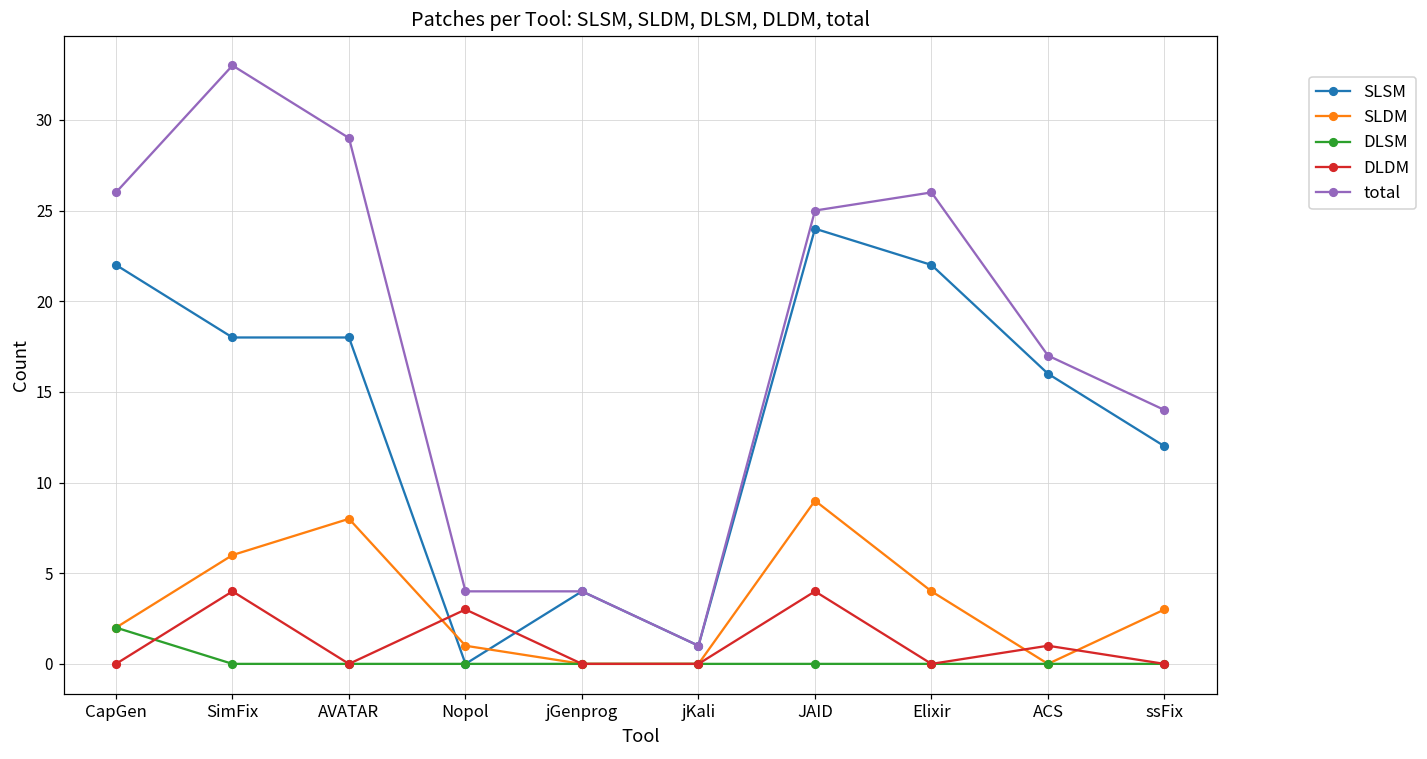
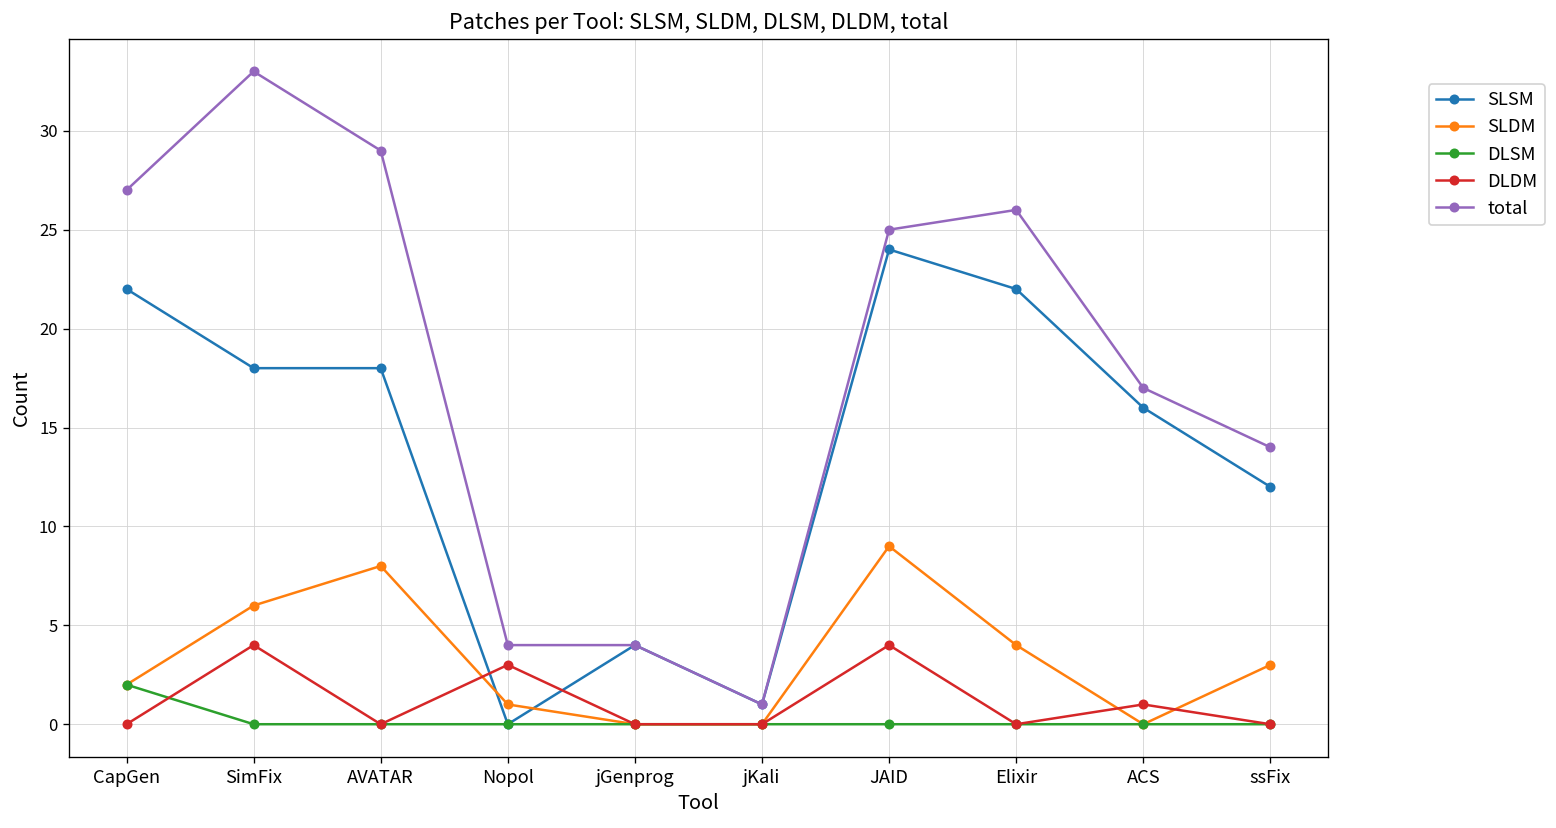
  {
    "SLSM": {
      "CapGen": 22,
      "SimFix": 18,
      "AVATAR": 18,
      "JAID": 24,
      "Elixir": 22,
      "ACS": 16,
      "ssFix": 12
    },
    "SLDM": {
      "SimFix": 6,
      "AVATAR": 8,
      "Nopol": 1,
      "JAID": 9,
      "Elixir": 4,
      "ssFix": 3
    },
    "DLSM": {
      "SimFix": 0,
      "JAID": 0
    },
    "DLDM": {
      "CapGen": 0,
      "SimFix": 4,
      "Nopol": 3,
      "JAID": 4,
      "ACS": 1
    },
    "total": {
-     "CapGen": 26,
+     "CapGen": 27,
      "SimFix": 33,
      "AVATAR": 29,
      "Nopol": 4,
      "JAID": 25,
      "Elixir": 26,
      "ACS": 17,
      "ssFix": 14
    }
  }
